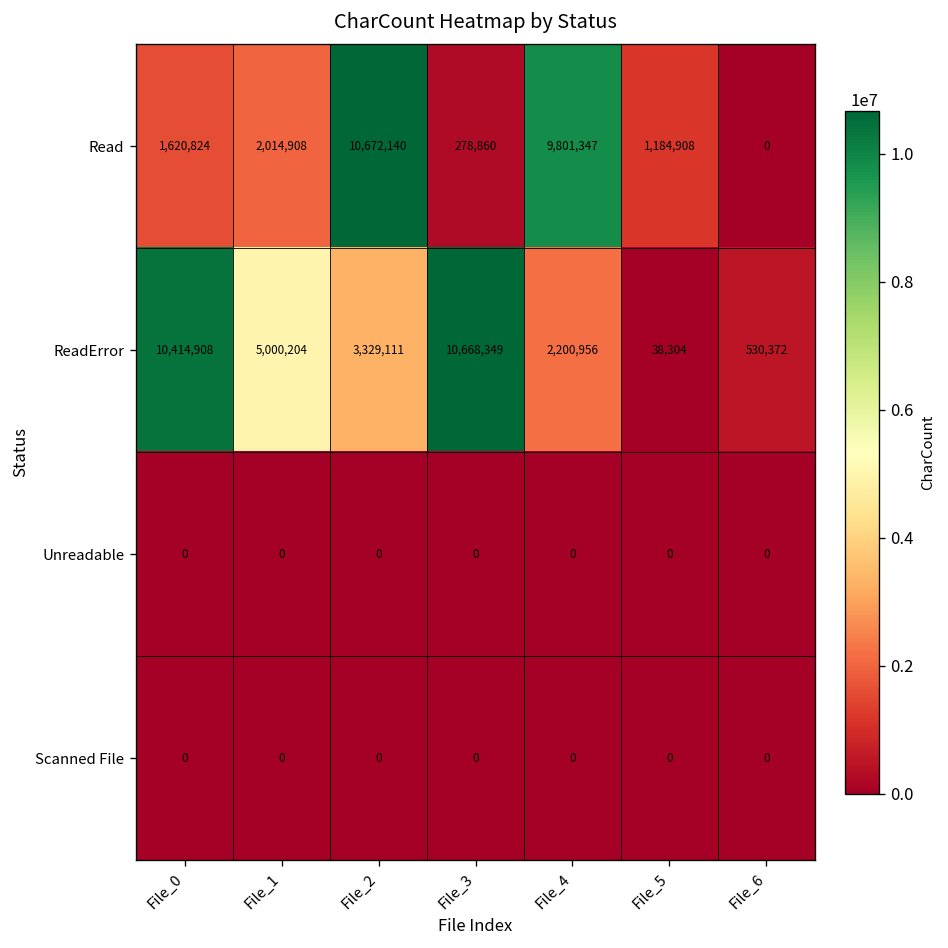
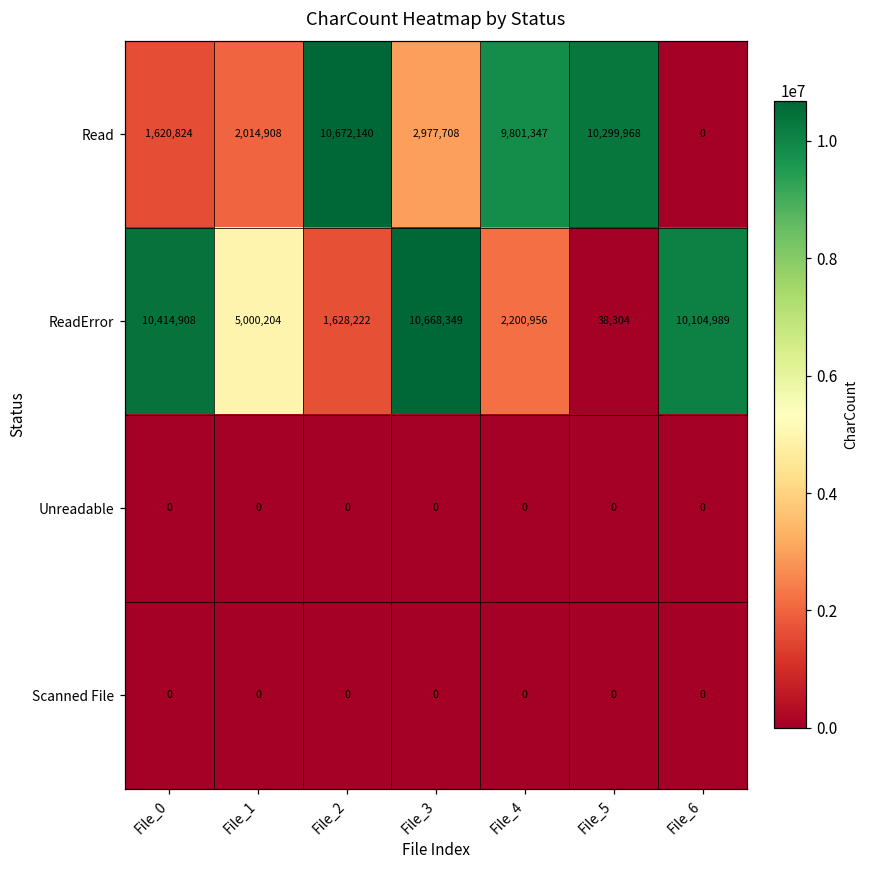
  {
    "Read": {
      "File_0": "1,620,824",
      "File_1": "2,014,908",
      "File_2": "10,672,140",
-     "File_3": "278,860",
+     "File_3": "2,977,708",
      "File_4": "9,801,347",
-     "File_5": "1,184,908",
+     "File_5": "10,299,968",
      "File_6": "0"
    },
    "ReadError": {
      "File_0": "10,414,908",
      "File_1": "5,000,204",
-     "File_2": "3,329,111",
+     "File_2": "1,628,222",
      "File_3": "10,668,349",
      "File_4": "2,200,956",
      "File_5": "38,304",
-     "File_6": "530,372"
+     "File_6": "10,104,989"
    },
    "Unreadable": {
      "File_0": "0",
      "File_1": "0",
      "File_2": "0",
      "File_3": "0",
      "File_4": "0",
      "File_5": "0",
      "File_6": "0"
    },
    "Scanned File": {
      "File_0": "0",
      "File_1": "0",
      "File_2": "0",
      "File_3": "0",
      "File_4": "0",
      "File_5": "0",
      "File_6": "0"
    }
  }
